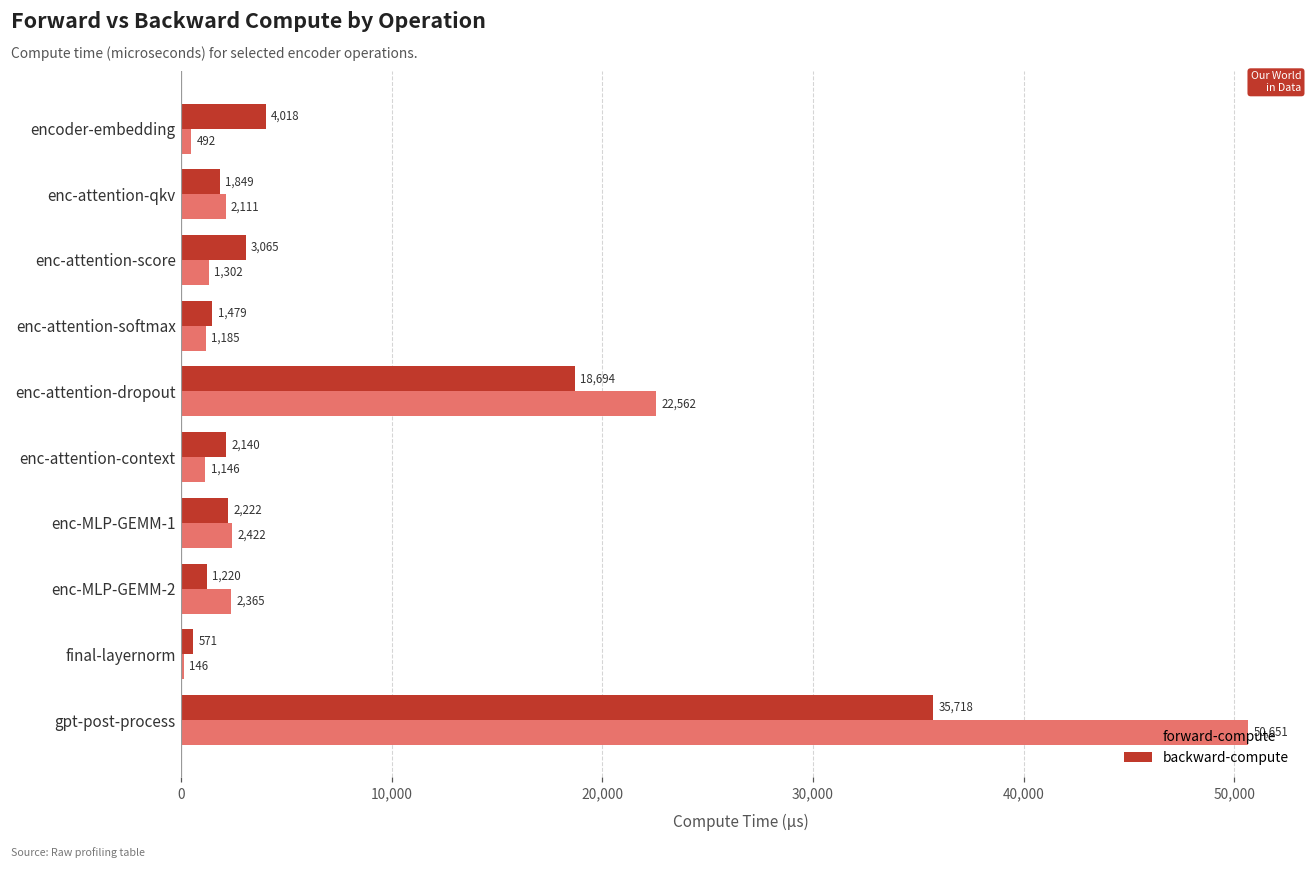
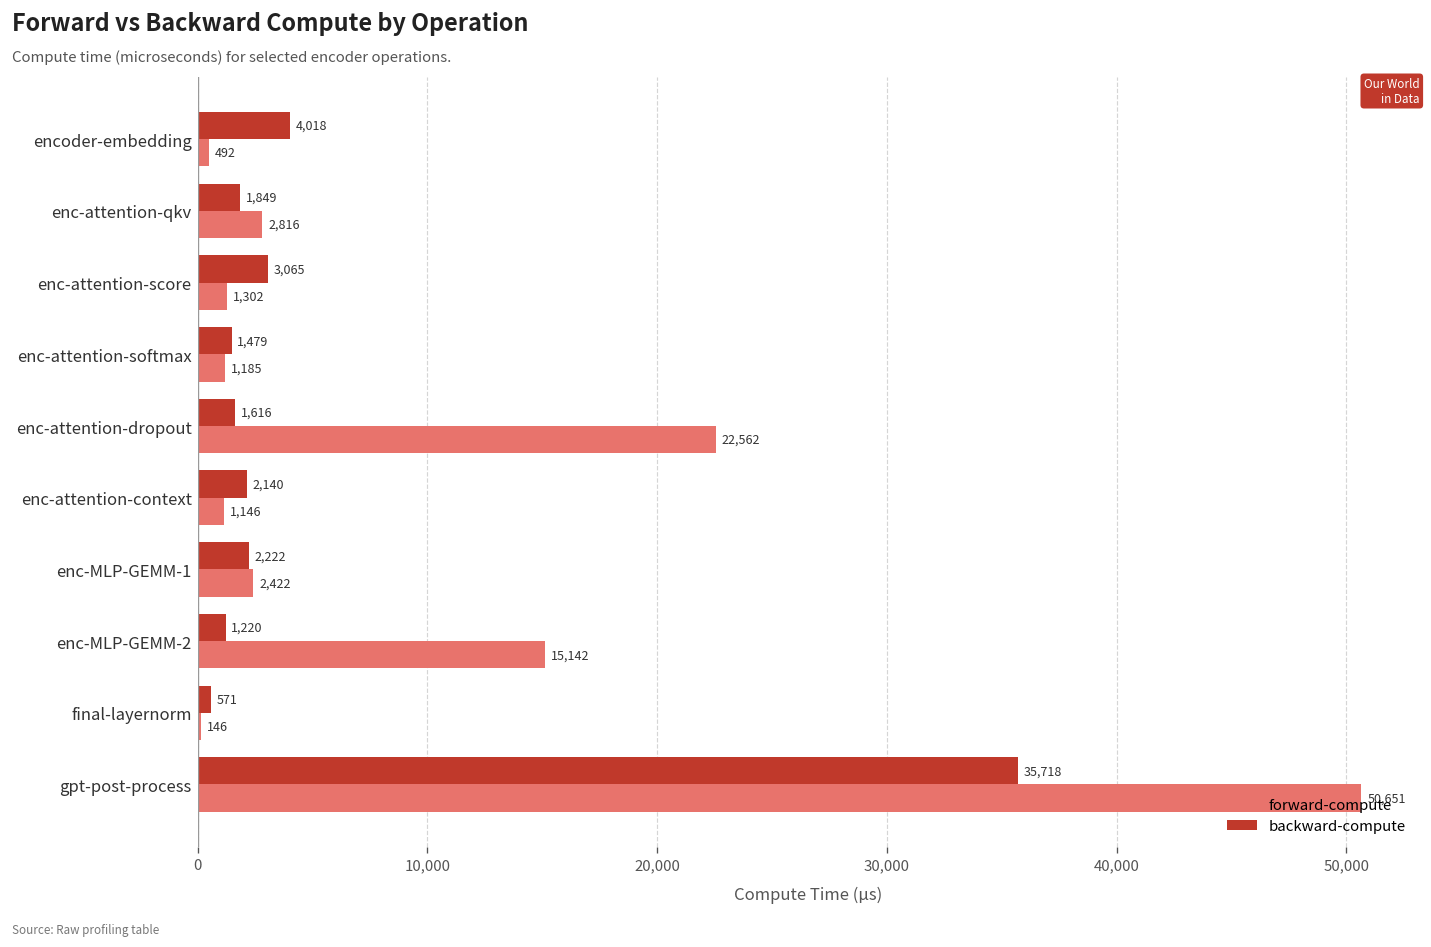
  {
    "forward-compute": {
      "encoder-embedding": "492",
-     "enc-attention-qkv": "2,111",
+     "enc-attention-qkv": "2,816",
      "enc-attention-score": "1,302",
      "enc-attention-softmax": "1,185",
      "enc-attention-dropout": "22,562",
      "enc-attention-context": "1,146",
      "enc-MLP-GEMM-1": "2,422",
-     "enc-MLP-GEMM-2": "2,365",
+     "enc-MLP-GEMM-2": "15,142",
      "final-layernorm": "146",
      "gpt-post-process": "50,651"
    },
    "backward-compute": {
      "encoder-embedding": "4,018",
      "enc-attention-qkv": "1,849",
      "enc-attention-score": "3,065",
      "enc-attention-softmax": "1,479",
-     "enc-attention-dropout": "18,694",
+     "enc-attention-dropout": "1,616",
      "enc-attention-context": "2,140",
      "enc-MLP-GEMM-1": "2,222",
      "enc-MLP-GEMM-2": "1,220",
      "final-layernorm": "571",
      "gpt-post-process": "35,718"
    }
  }
